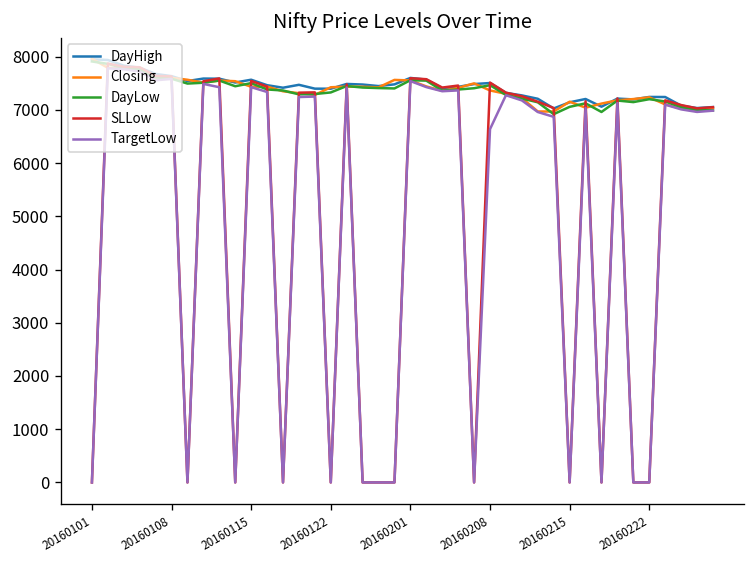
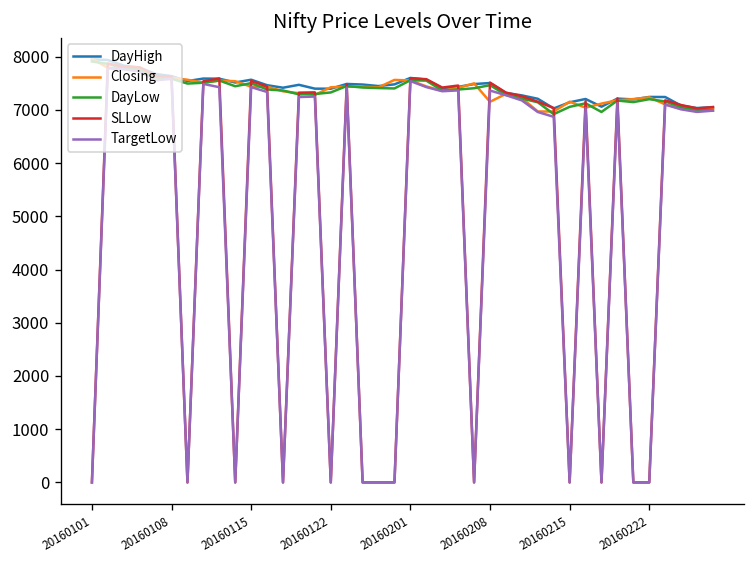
  {
    "Closing": {
-     "20160208": 7400
+     "20160208": 7200
    },
    "DayLow": {
      "20160122": 7300,
      "20160215": 7100
    },
    "TargetLow": {
-     "20160208": 6600
+     "20160208": 7400
    }
  }
